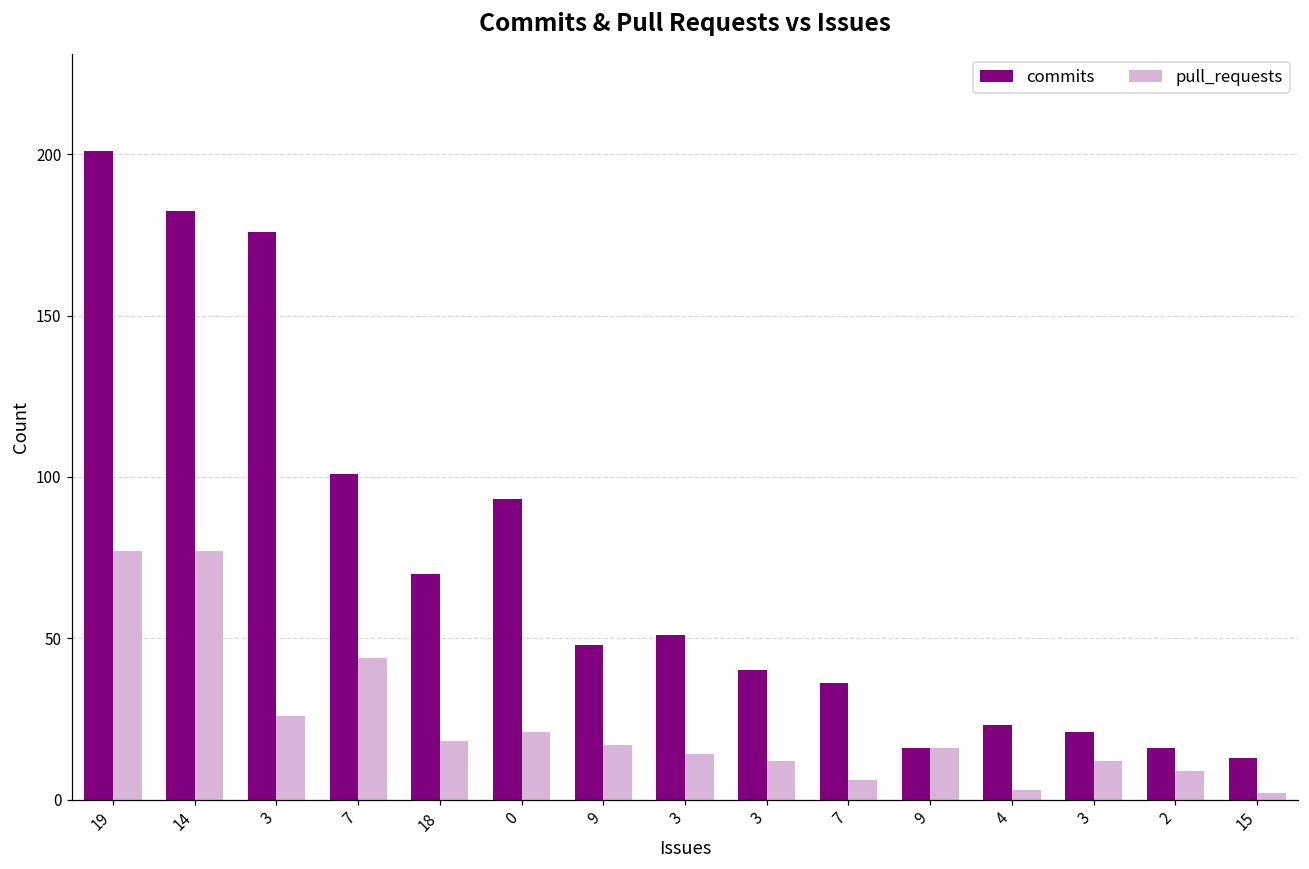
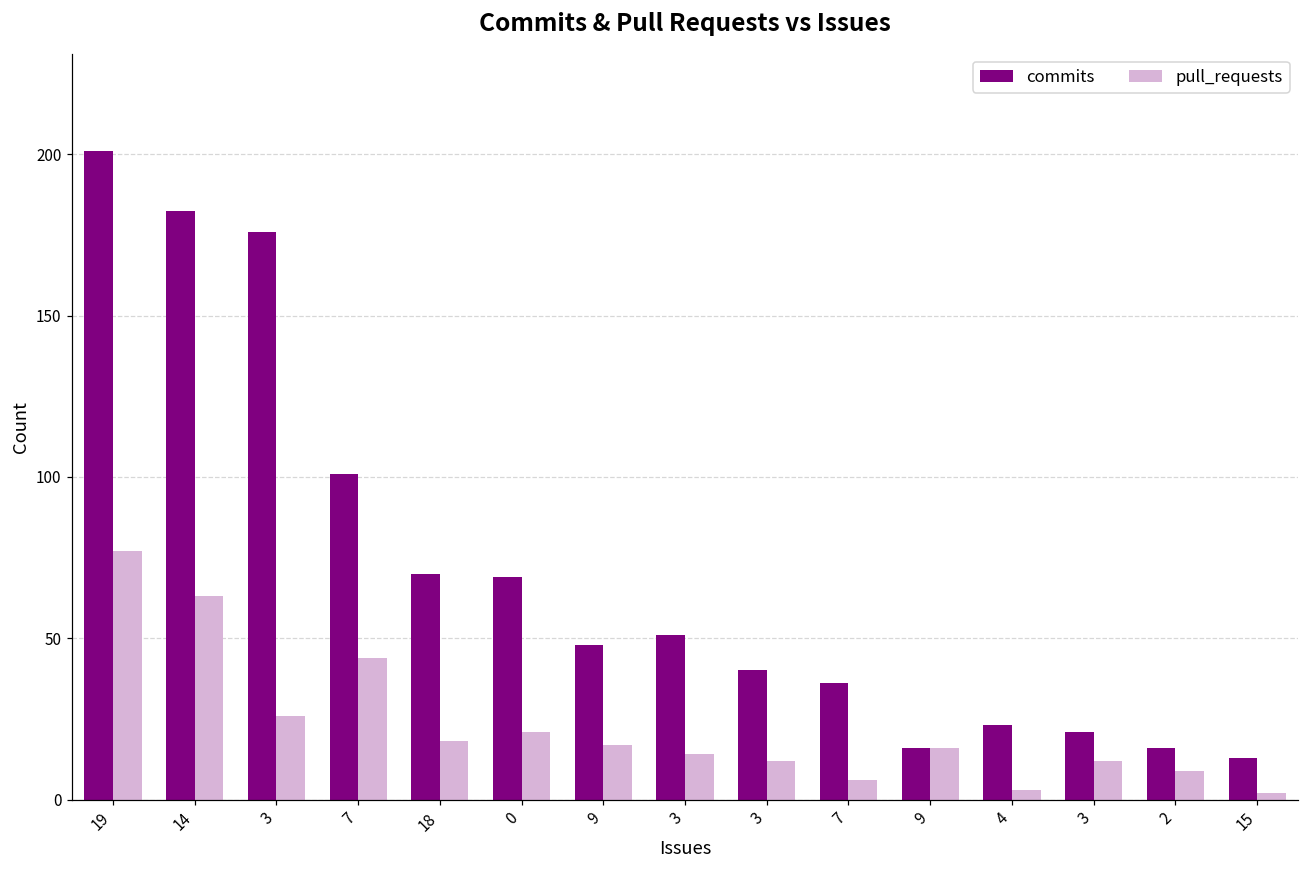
  {
    "commits": {
      "19": 201,
      "14": 182,
      "18": 70,
-     "0": 93,
+     "0": 69,
      "4": 23,
      "2": 16,
      "15": 13
    },
    "pull_requests": {
      "19": 77,
-     "14": 77,
+     "14": 63,
      "18": 18,
      "0": 21,
      "4": 3,
      "2": 9,
      "15": 2
    }
  }
